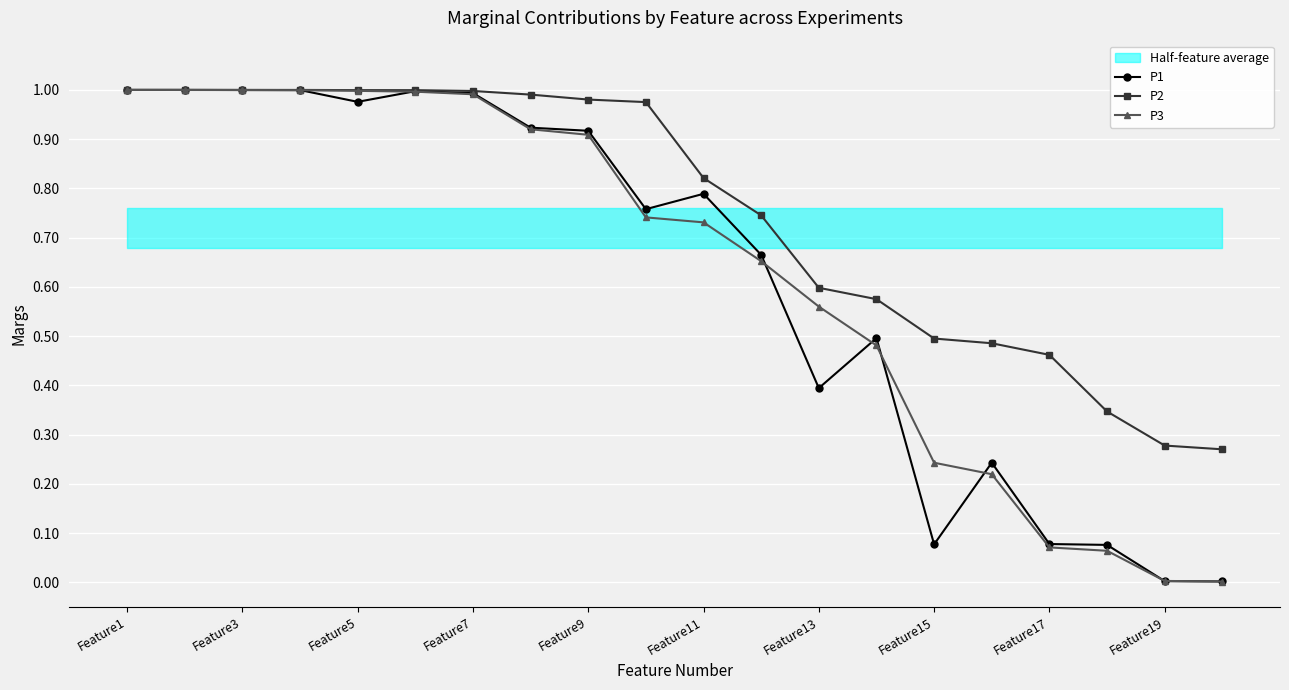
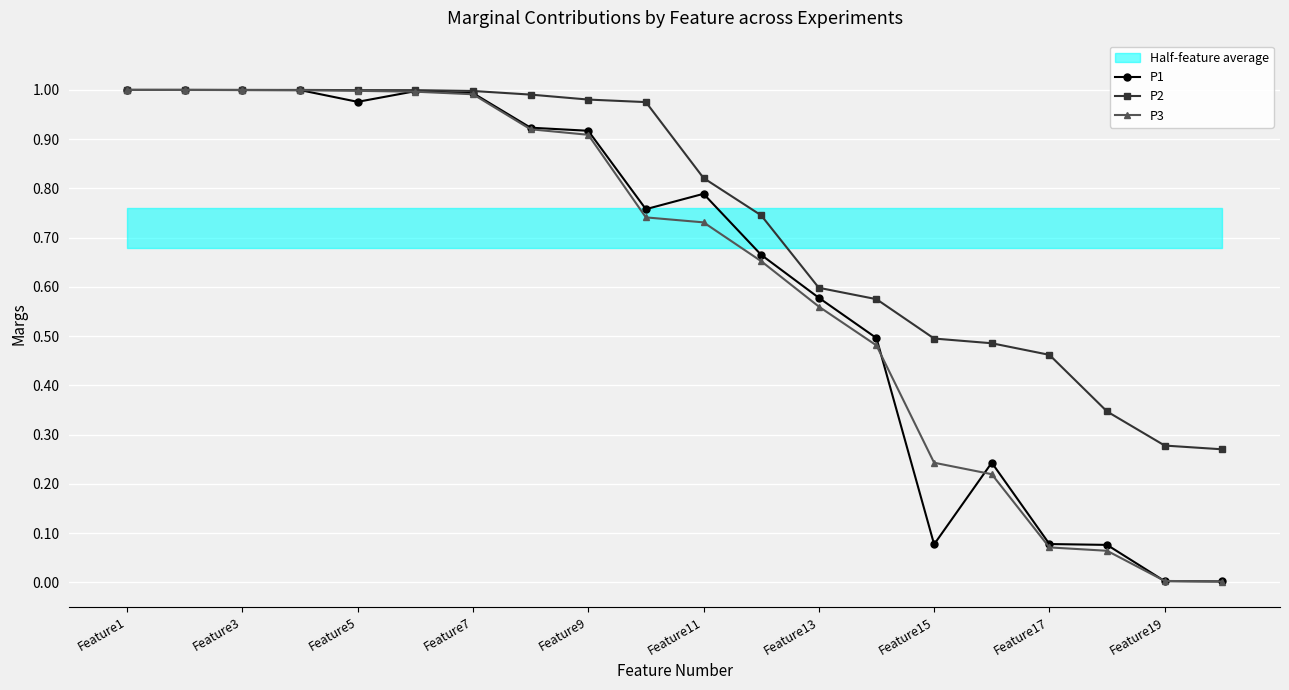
  {
    "Half-feature average": {
      "Feature1": 0.76,
      "Feature3": 0.76,
      "Feature5": 0.76,
      "Feature7": 0.76,
      "Feature9": 0.76,
      "Feature11": 0.76,
      "Feature13": 0.76,
      "Feature15": 0.76,
      "Feature17": 0.76,
      "Feature19": 0.76
    },
    "P1": {
      "Feature5": 0.98,
      "Feature9": 0.92,
      "Feature11": 0.79,
-     "Feature13": 0.39,
+     "Feature13": 0.58,
      "Feature15": 0.08,
      "Feature17": 0.08
    }
  }
